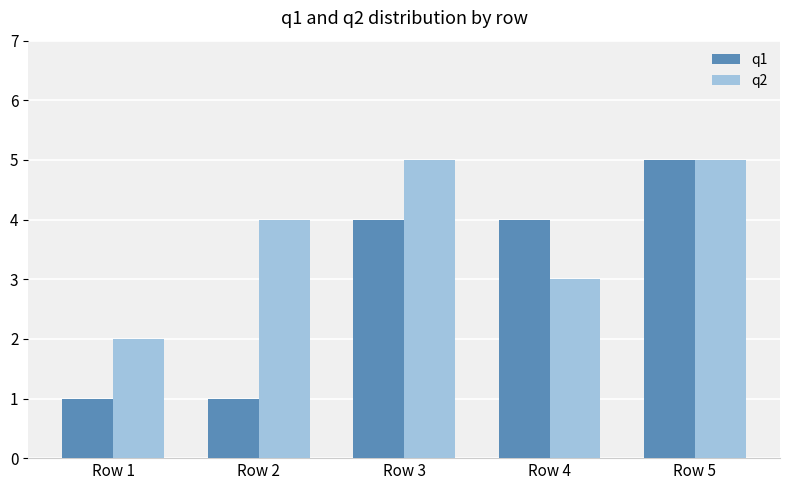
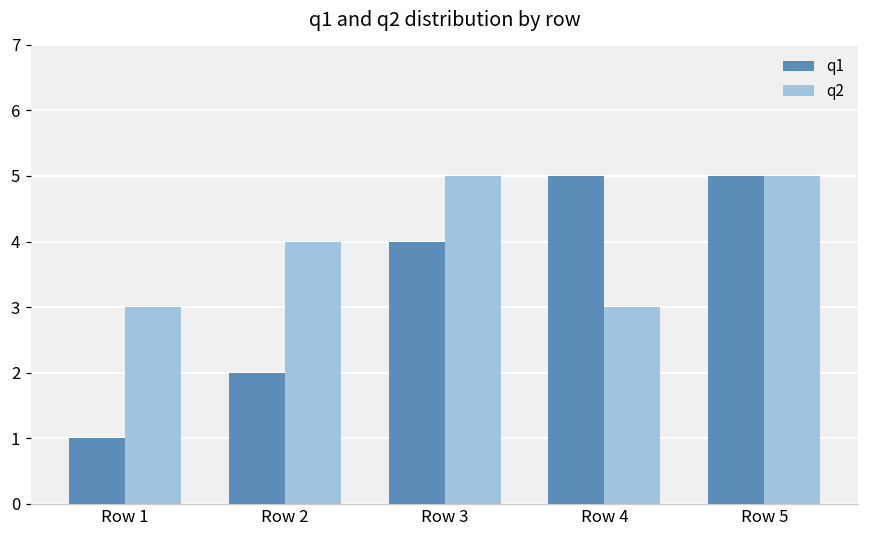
  {
    "q1": {
      "Row 1": 1,
-     "Row 2": 1,
+     "Row 2": 2,
      "Row 3": 4,
-     "Row 4": 4,
+     "Row 4": 5,
      "Row 5": 5
    },
    "q2": {
-     "Row 1": 2,
+     "Row 1": 3,
      "Row 2": 4,
      "Row 3": 5,
      "Row 4": 3,
      "Row 5": 5
    }
  }
